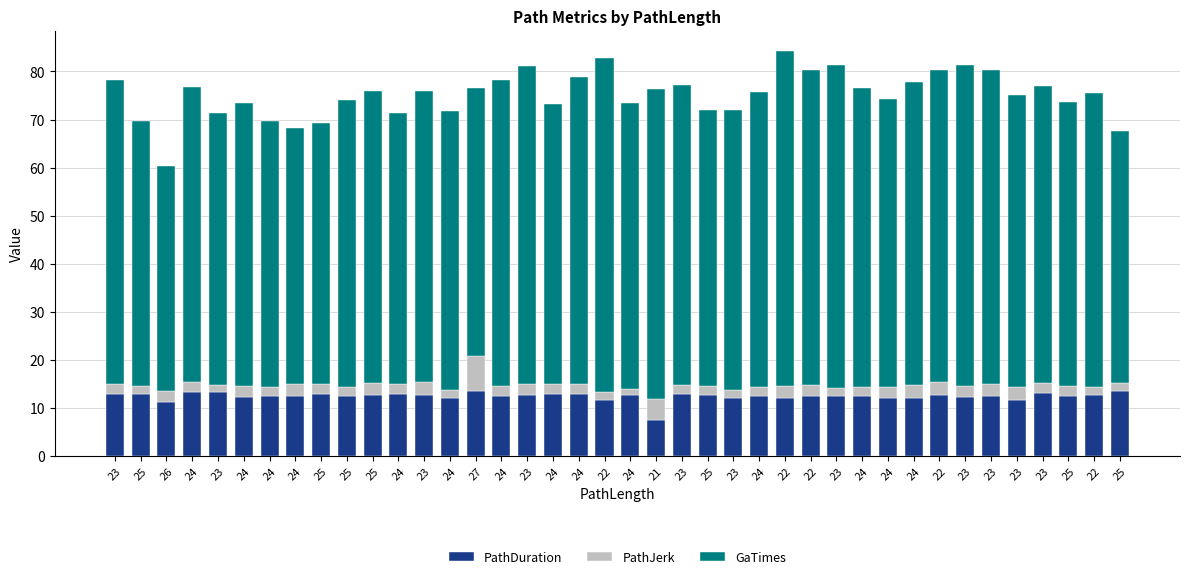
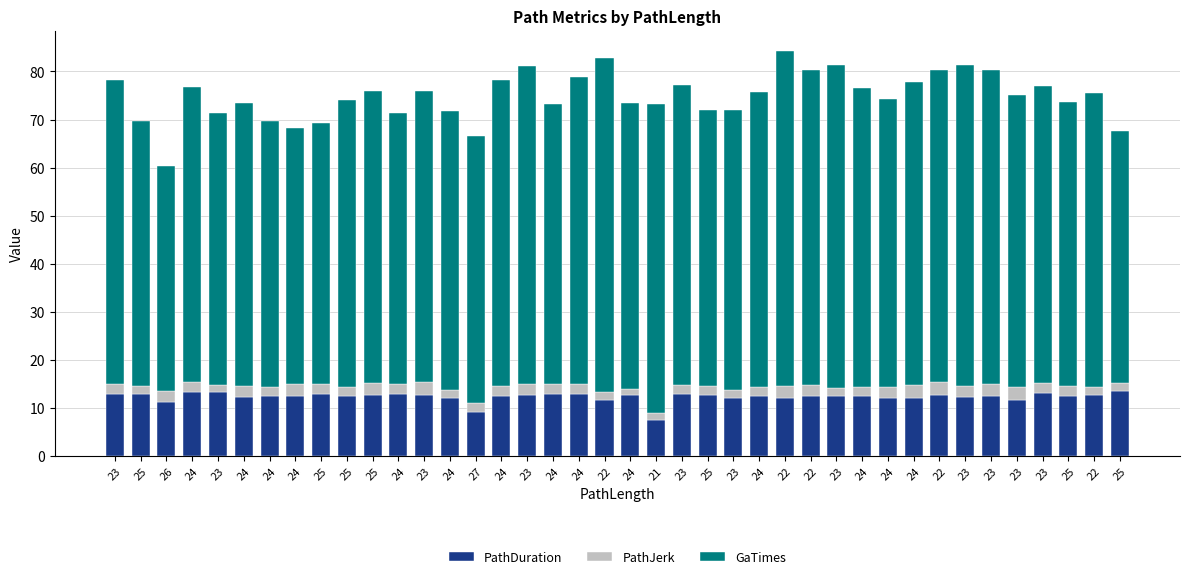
  {
    "PathDuration": {
      "26": 11,
-     "27": 14,
+     "27": 9,
      "21": 8
    },
    "PathJerk": {
      "26": 2,
-     "27": 7,
-     "21": 4
+     "27": 2,
+     "21": 1
    },
    "GaTimes": {
      "26": 47,
      "27": 56,
      "21": 64
    }
  }
